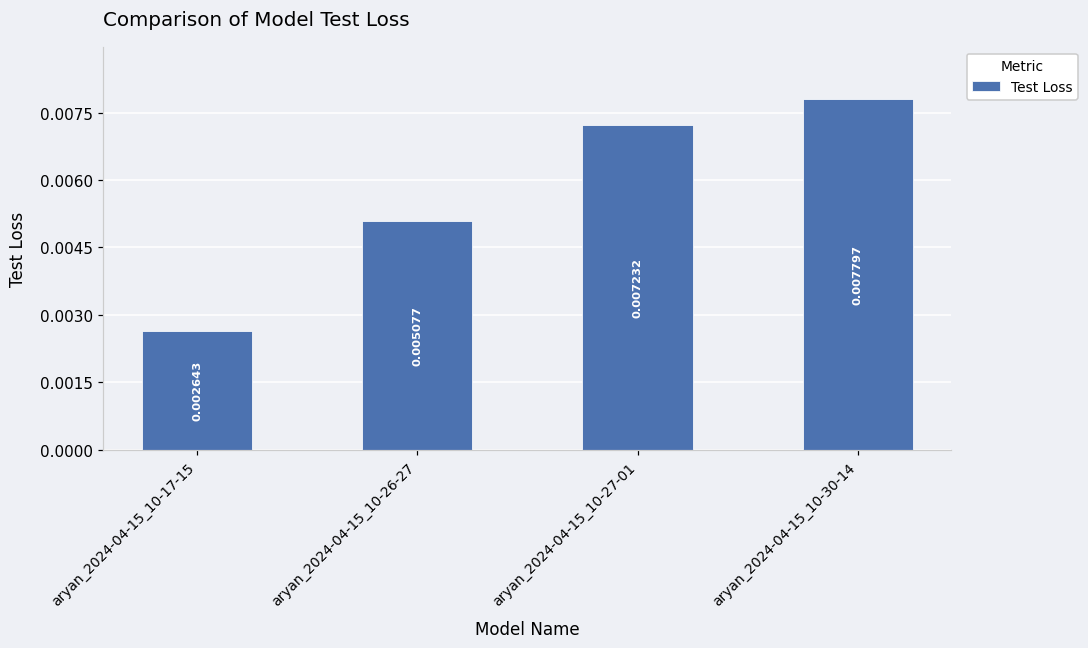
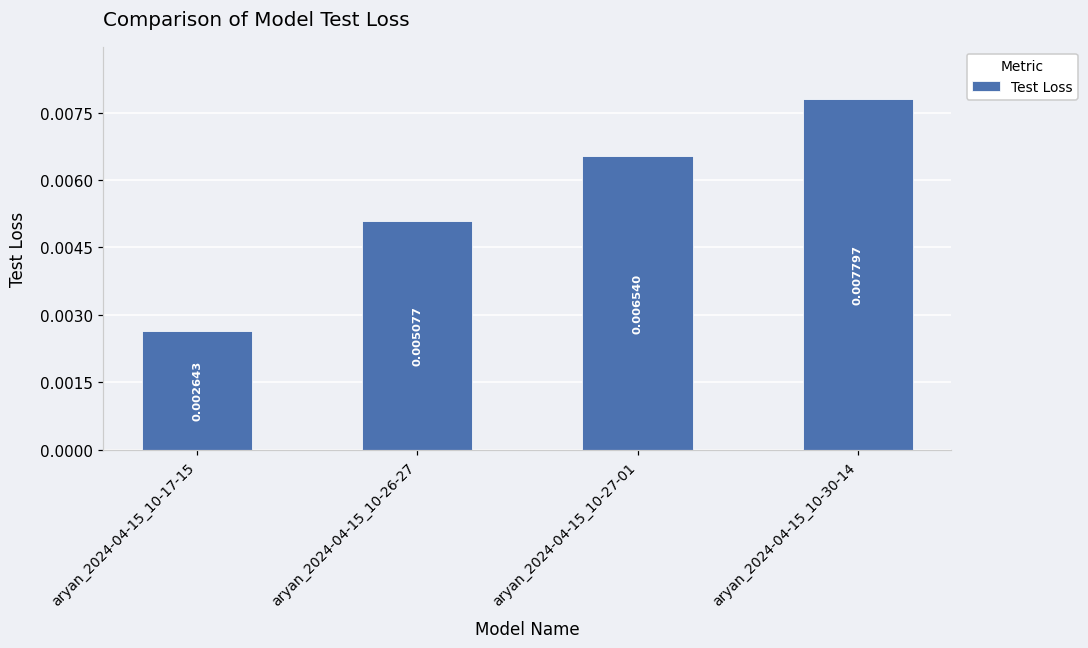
  {
    "aryan_2024-04-15_10-17-15": 0.002643,
    "aryan_2024-04-15_10-26-27": 0.005077,
-   "aryan_2024-04-15_10-27-01": 0.007232,
+   "aryan_2024-04-15_10-27-01": 0.006540,
    "aryan_2024-04-15_10-30-14": 0.007797
  }
